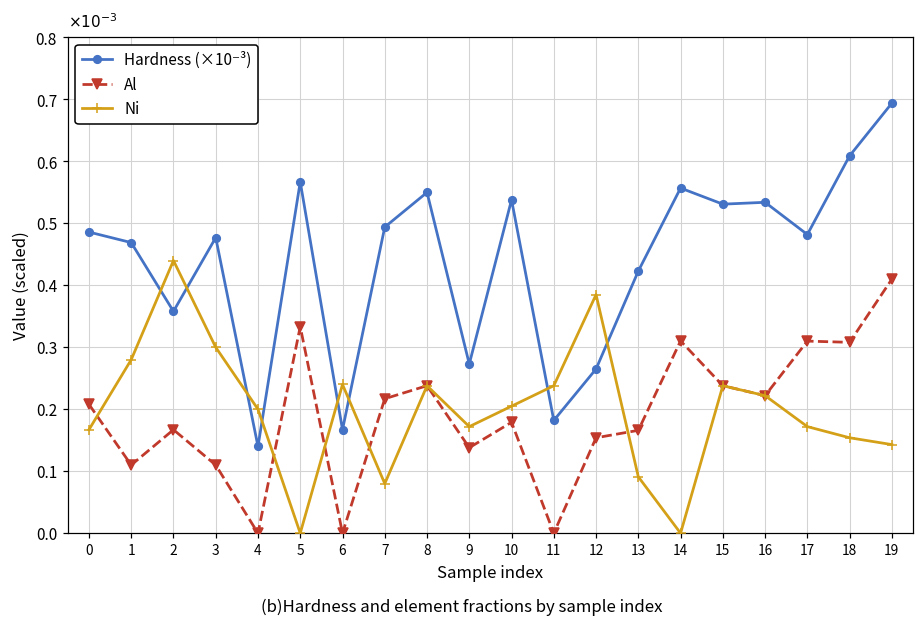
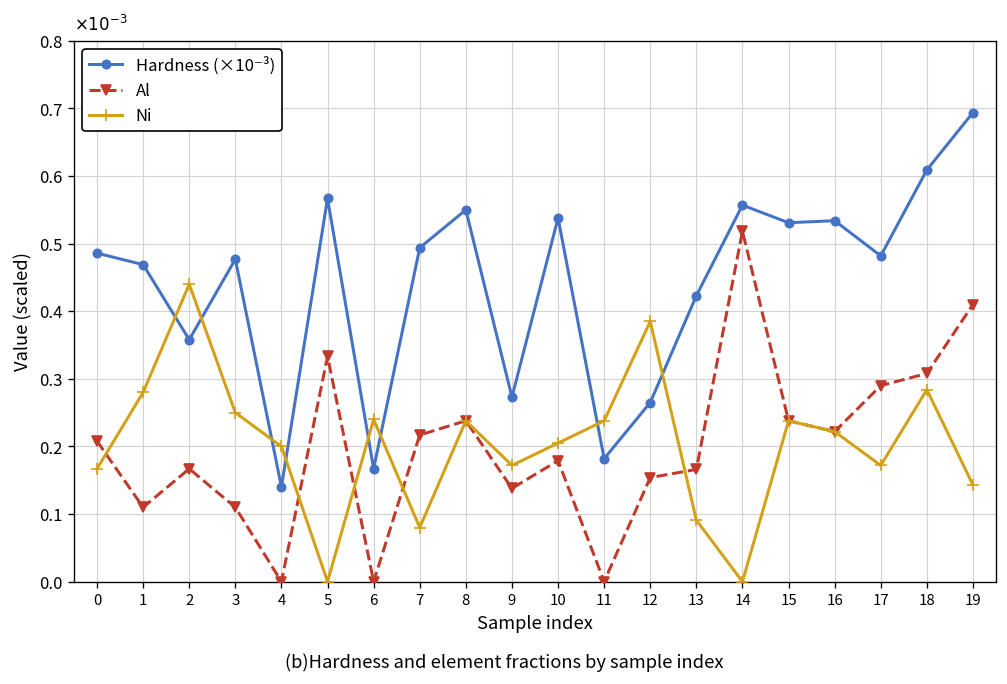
  {
    "Hardness (×10⁻³)": {
      "0": 0.49,
      "1": 0.47,
      "2": 0.36,
      "3": 0.48,
      "4": 0.14,
      "5": 0.57,
      "6": 0.17,
      "7": 0.49,
      "8": 0.55,
      "9": 0.27,
      "10": 0.54,
      "11": 0.18,
      "12": 0.27,
      "13": 0.42,
      "14": 0.56,
      "15": 0.53,
      "16": 0.53,
      "17": 0.48,
      "18": 0.61,
      "19": 0.69
    },
    "Al": {
      "0": 0.21,
      "1": 0.11,
      "2": 0.17,
      "3": 0.11,
      "4": 0.00,
      "5": 0.33,
      "6": 0.00,
      "7": 0.22,
      "9": 0.14,
      "10": 0.18,
      "11": 0.00,
      "12": 0.15,
      "13": 0.17,
-     "14": 0.31,
-     "17": 0.31,
+     "14": 0.52,
+     "17": 0.29,
      "18": 0.31,
      "19": 0.41
    },
    "Ni": {
      "0": 0.17,
      "1": 0.28,
      "2": 0.44,
-     "3": 0.30,
+     "3": 0.25,
      "4": 0.20,
      "5": 0.00,
      "6": 0.24,
      "7": 0.08,
      "9": 0.17,
      "10": 0.21,
      "11": 0.24,
      "12": 0.39,
      "13": 0.09,
      "14": 0.00,
      "17": 0.17,
-     "18": 0.15,
+     "18": 0.28,
      "19": 0.14
    }
  }
